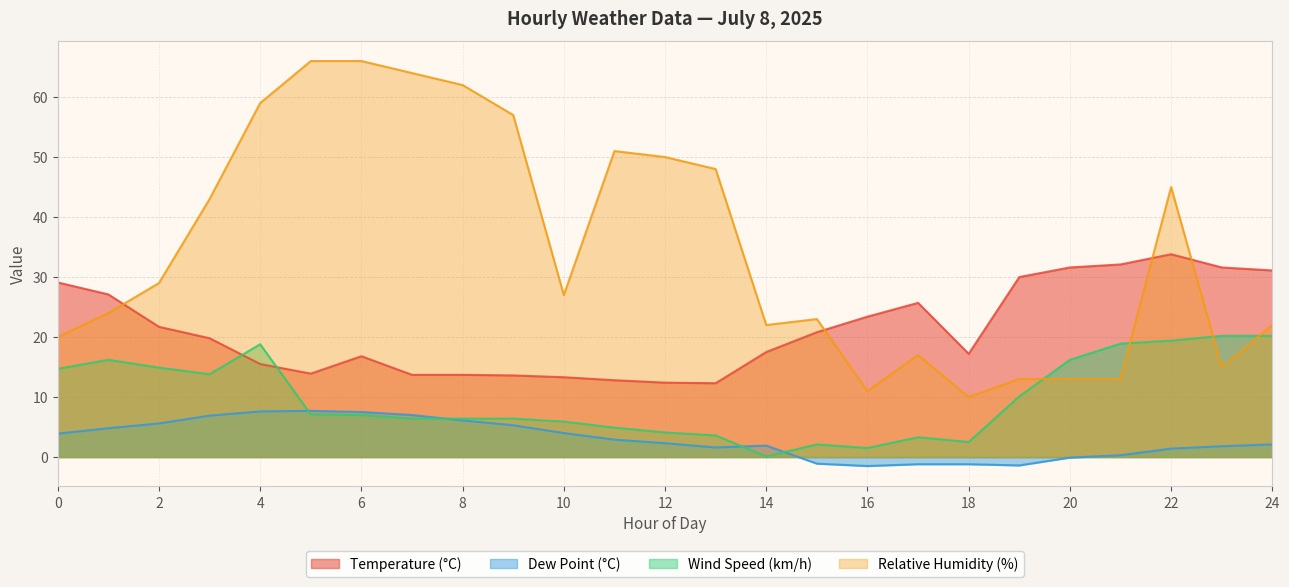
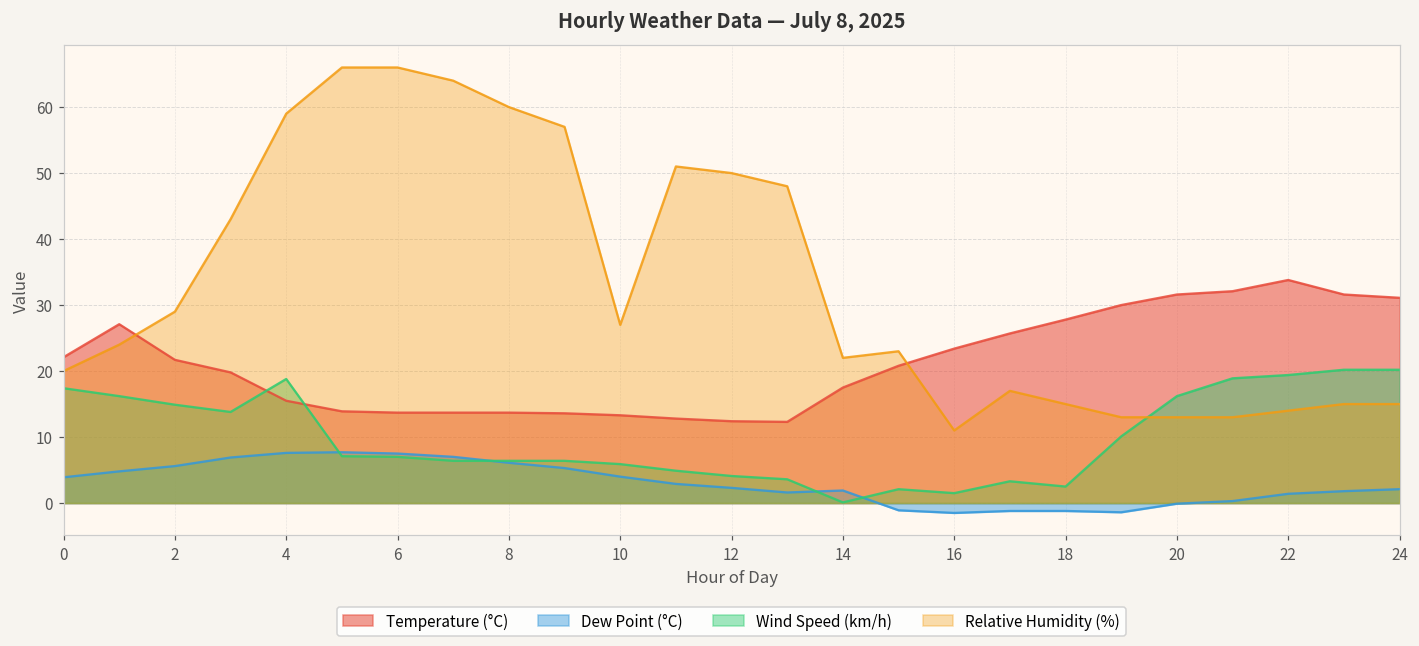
  {
    "Temperature (°C)": {
-     "0": 29,
+     "0": 22,
      "2": 22,
      "4": 16,
-     "6": 17,
+     "6": 14,
      "8": 14,
      "10": 13,
      "12": 12,
      "14": 18,
      "16": 23,
-     "18": 17,
+     "18": 28,
      "20": 32,
      "22": 34,
      "24": 31
    },
    "Wind Speed (km/h)": {
-     "0": 15,
+     "0": 17,
      "2": 15,
      "4": 19,
      "6": 7,
      "10": 6,
      "12": 4,
      "14": 0,
      "16": 2,
      "18": 3,
      "20": 16,
      "22": 19,
      "24": 20
    },
    "Relative Humidity (%)": {
      "0": 20,
      "2": 29,
      "4": 59,
      "6": 66,
-     "8": 62,
+     "8": 60,
      "10": 27,
      "12": 50,
      "14": 22,
      "16": 11,
-     "18": 10,
+     "18": 15,
      "20": 13,
-     "22": 45,
-     "24": 22
+     "22": 14,
+     "24": 15
    }
  }
